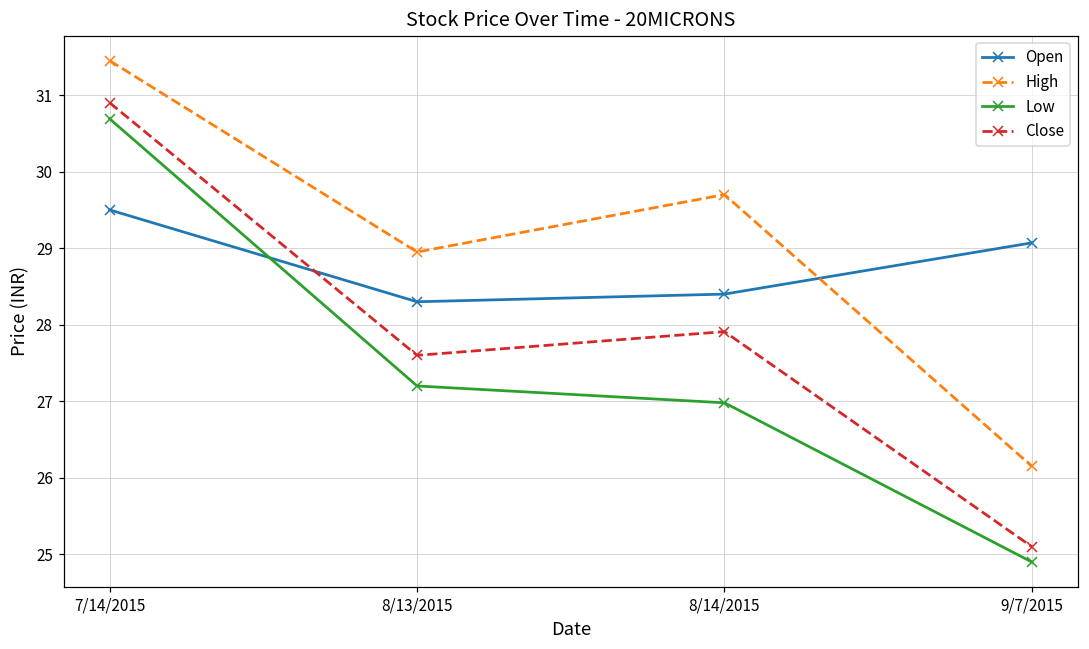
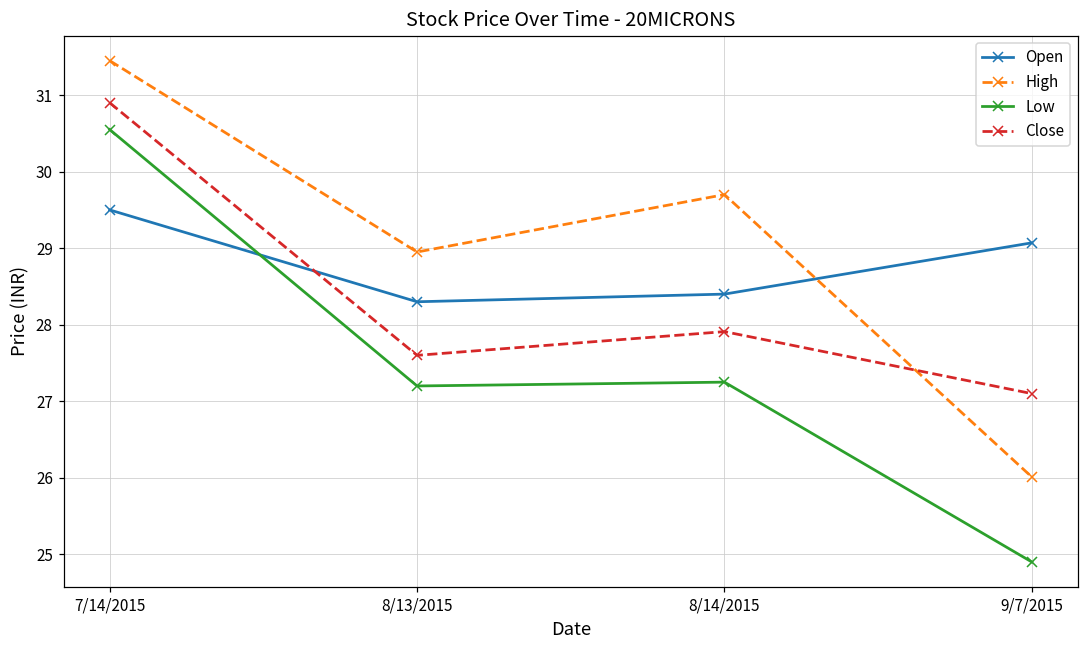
  {
    "Open": {
      "7/14/2015": 29.5,
      "8/13/2015": 28.3,
      "8/14/2015": 28.4,
      "9/7/2015": 29.1
    },
    "High": {
      "7/14/2015": 31.5,
      "8/13/2015": 29.0,
      "8/14/2015": 29.7,
-     "9/7/2015": 26.2
+     "9/7/2015": 26.0
    },
    "Low": {
-     "7/14/2015": 30.7,
+     "7/14/2015": 30.6,
      "8/13/2015": 27.2,
-     "8/14/2015": 27.0,
+     "8/14/2015": 27.3,
      "9/7/2015": 24.9
    },
    "Close": {
      "7/14/2015": 30.9,
      "8/13/2015": 27.6,
      "8/14/2015": 27.9,
-     "9/7/2015": 25.1
+     "9/7/2015": 27.1
    }
  }
